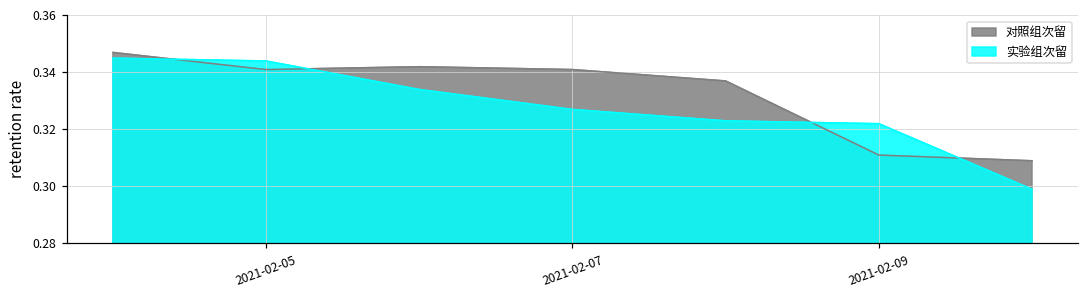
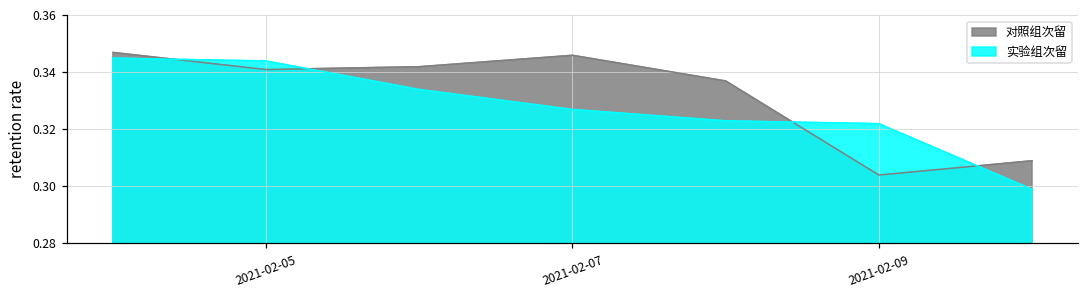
  {
    "对照组次留": {
      "2021-02-05": 0.341,
-     "2021-02-07": 0.341,
-     "2021-02-09": 0.311
+     "2021-02-07": 0.346,
+     "2021-02-09": 0.304
    },
    "实验组次留": {
      "2021-02-05": 0.344,
      "2021-02-07": 0.327,
      "2021-02-09": 0.322
    }
  }
